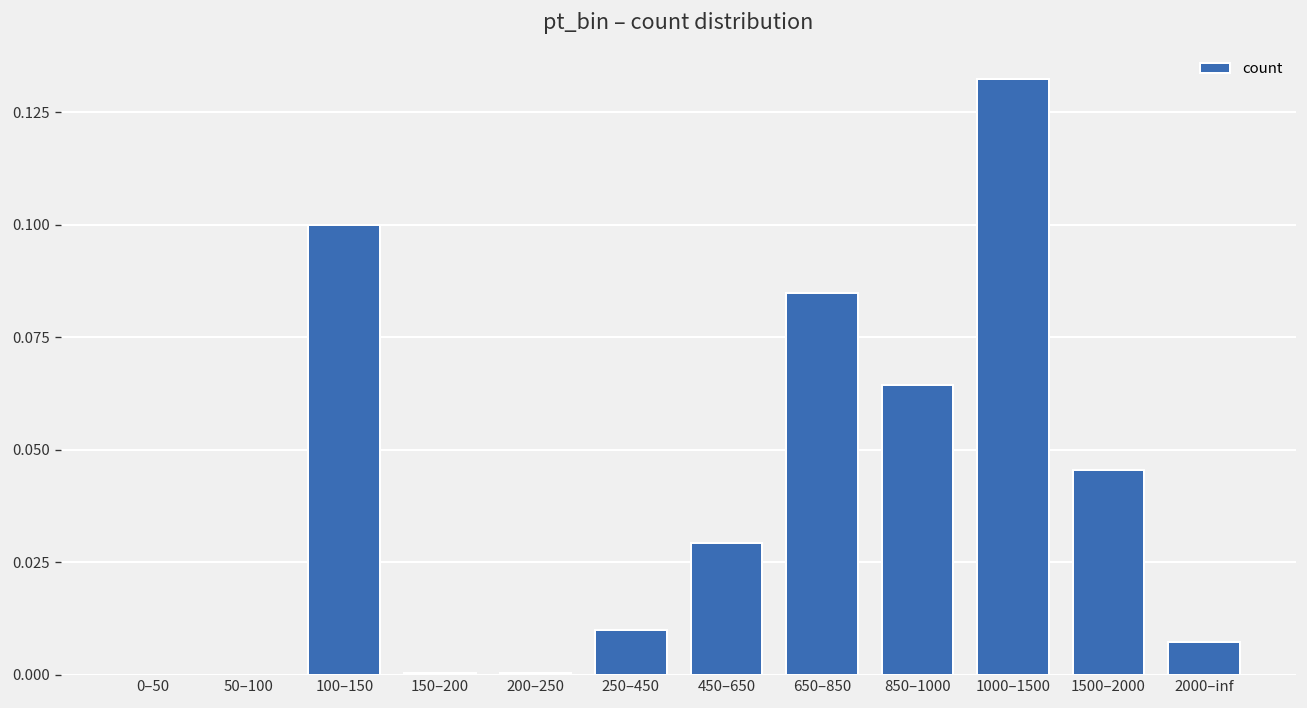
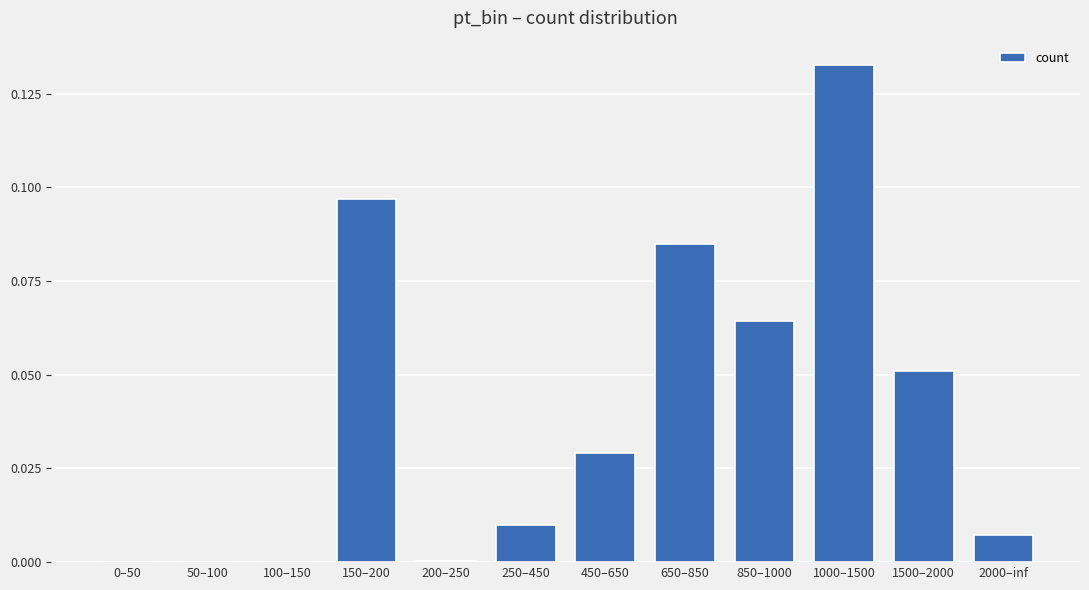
  {
    "0–50": 0.000,
    "50–100": 0.000,
-   "100–150": 0.1,
-   "150–200": 0.000,
+   "100–150": 0.0,
+   "150–200": 0.097,
    "250–450": 0.010,
    "450–650": 0.029,
    "650–850": 0.085,
    "850–1000": 0.064,
    "1000–1500": 0.132,
-   "1500–2000": 0.045,
+   "1500–2000": 0.051,
    "2000–inf": 0.007
  }
